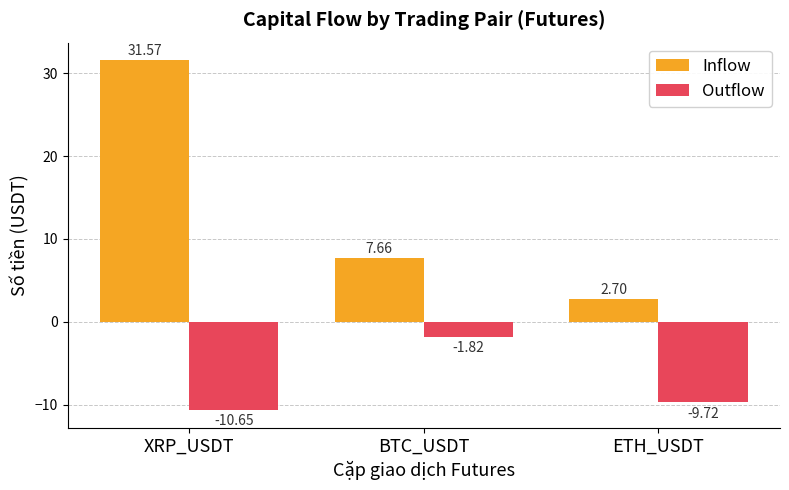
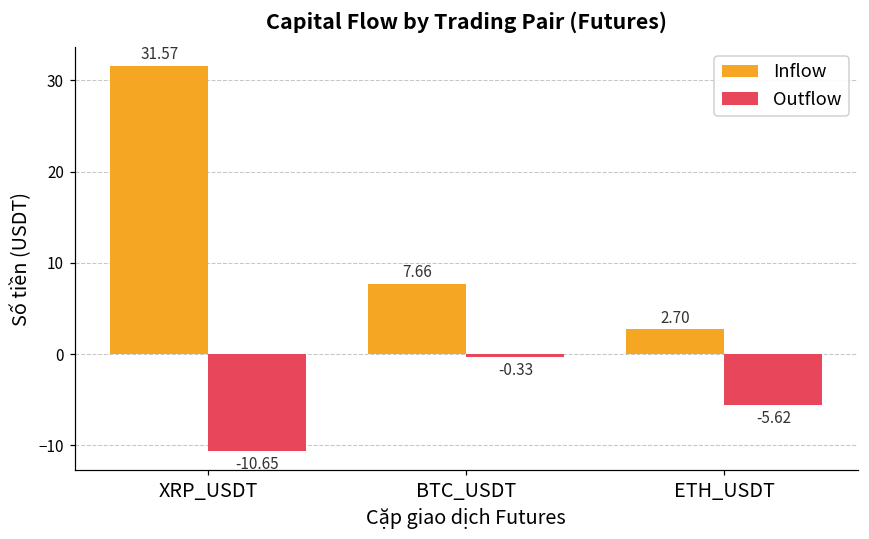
  {
    "Inflow": {
      "XRP_USDT": 31.57,
      "BTC_USDT": 7.66,
      "ETH_USDT": 2.70
    },
    "Outflow": {
      "XRP_USDT": -10.65,
-     "BTC_USDT": -1.82,
-     "ETH_USDT": -9.72
+     "BTC_USDT": -0.33,
+     "ETH_USDT": -5.62
    }
  }
